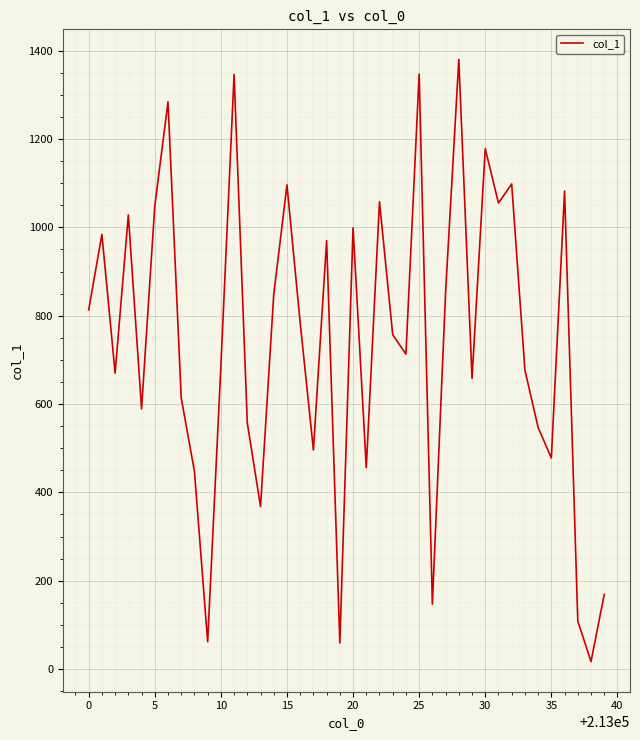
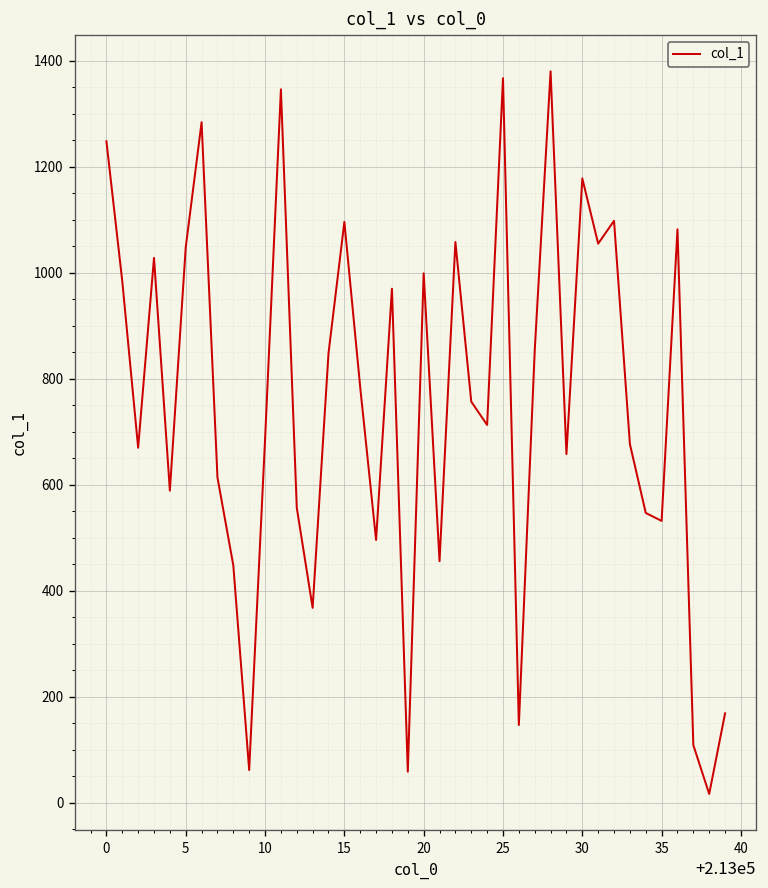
  {
-   "0": 810,
+   "0": 1250,
    "5": 1050,
    "10": 690,
    "15": 1100,
    "20": 1000,
-   "25": 1350,
+   "25": 1370,
    "30": 1180,
-   "35": 480
+   "35": 530
  }
